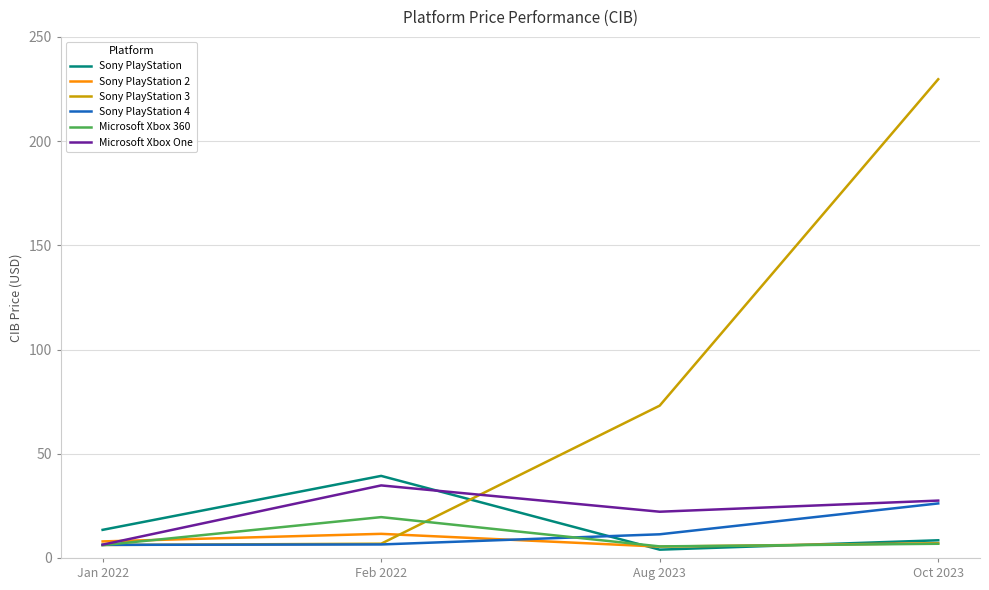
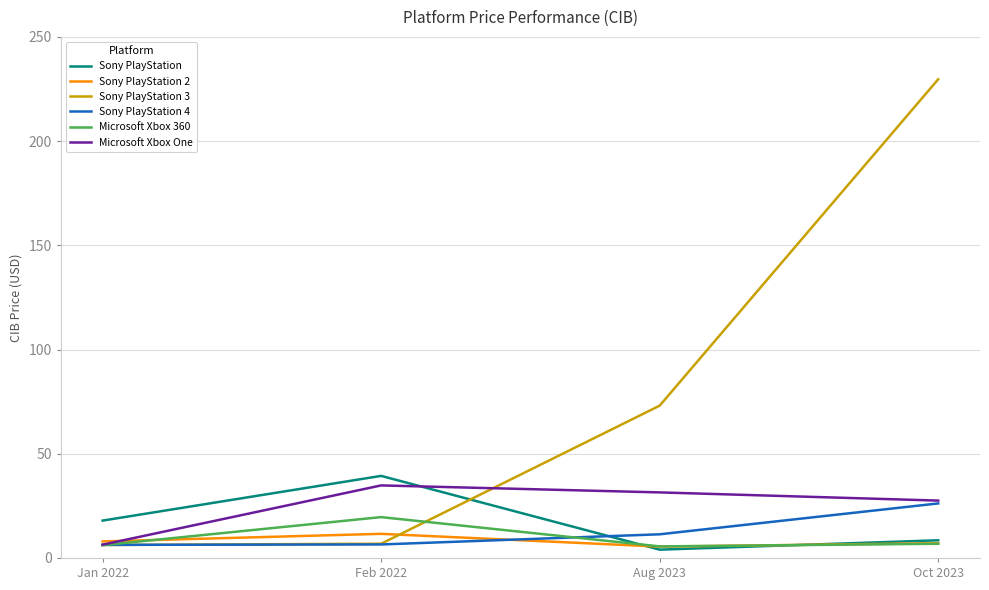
  {
    "Sony PlayStation": {
-     "Jan 2022": 13,
+     "Jan 2022": 18,
      "Feb 2022": 39,
      "Aug 2023": 4,
      "Oct 2023": 8
    },
    "Sony PlayStation 4": {
      "Aug 2023": 11,
      "Oct 2023": 26
    },
    "Microsoft Xbox 360": {
      "Feb 2022": 20
    },
    "Microsoft Xbox One": {
      "Feb 2022": 35,
-     "Aug 2023": 22,
+     "Aug 2023": 31,
      "Oct 2023": 28
    }
  }
